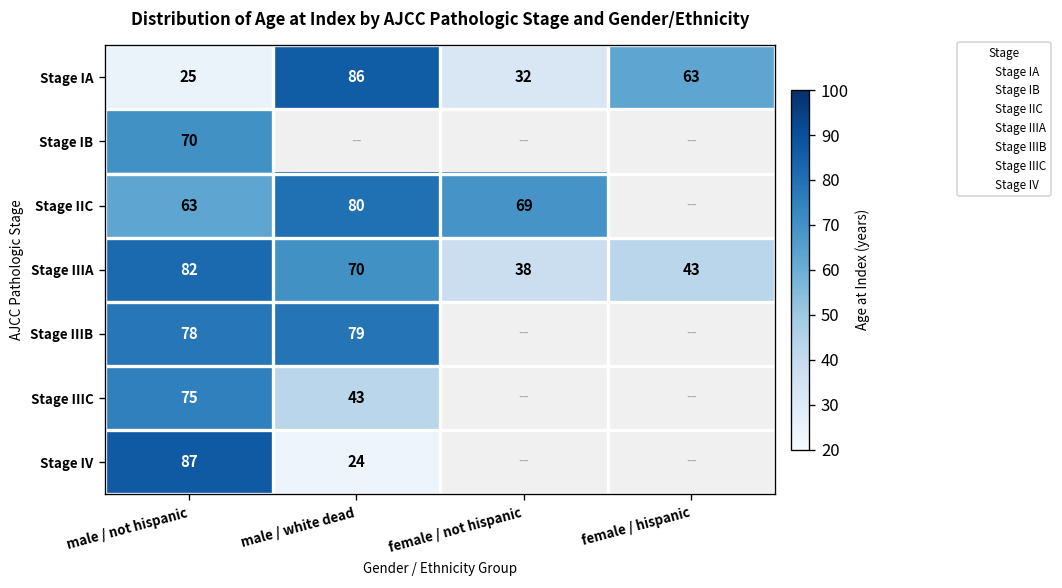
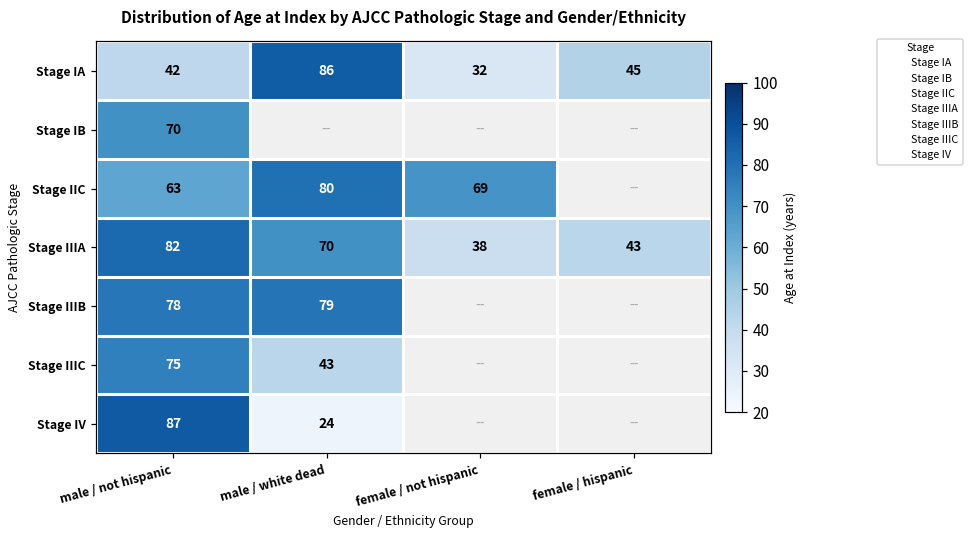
  {
    "Stage IA": {
-     "male / not hispanic": 25,
+     "male / not hispanic": 42,
      "male / white dead": 86,
      "female / not hispanic": 32,
-     "female / hispanic": 63
+     "female / hispanic": 45
    },
    "Stage IB": {
      "male / not hispanic": 70
    },
    "Stage IIC": {
      "male / not hispanic": 63,
      "male / white dead": 80,
      "female / not hispanic": 69
    },
    "Stage IIIA": {
      "male / not hispanic": 82,
      "male / white dead": 70,
      "female / not hispanic": 38,
      "female / hispanic": 43
    },
    "Stage IIIB": {
      "male / not hispanic": 78,
      "male / white dead": 79
    },
    "Stage IIIC": {
      "male / not hispanic": 75,
      "male / white dead": 43
    },
    "Stage IV": {
      "male / not hispanic": 87,
      "male / white dead": 24
    }
  }
